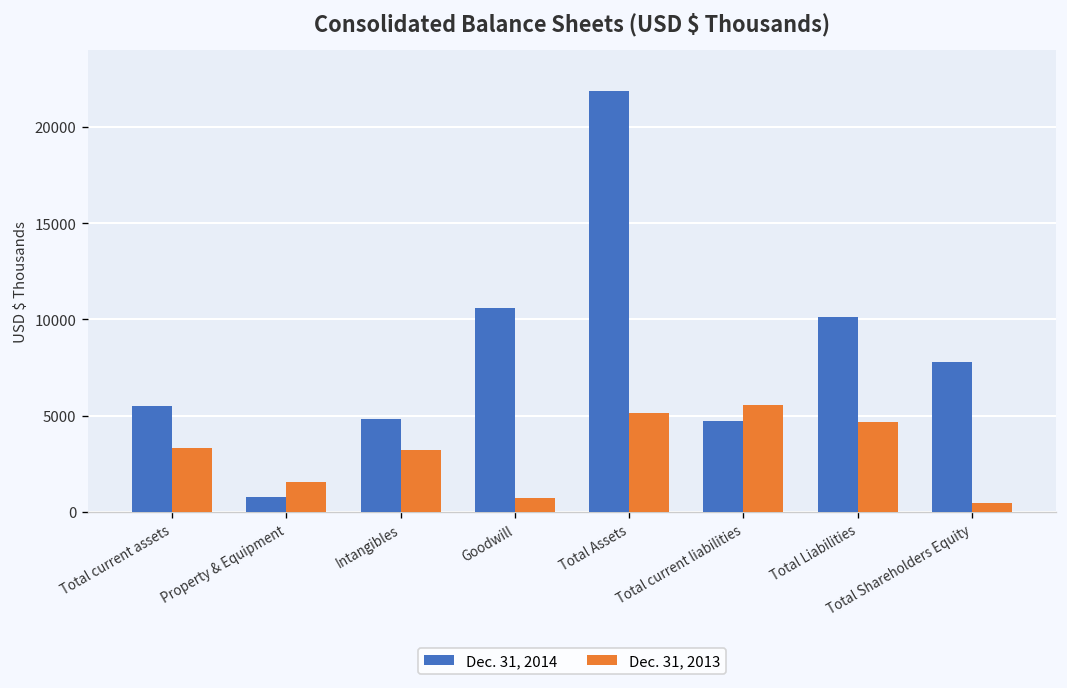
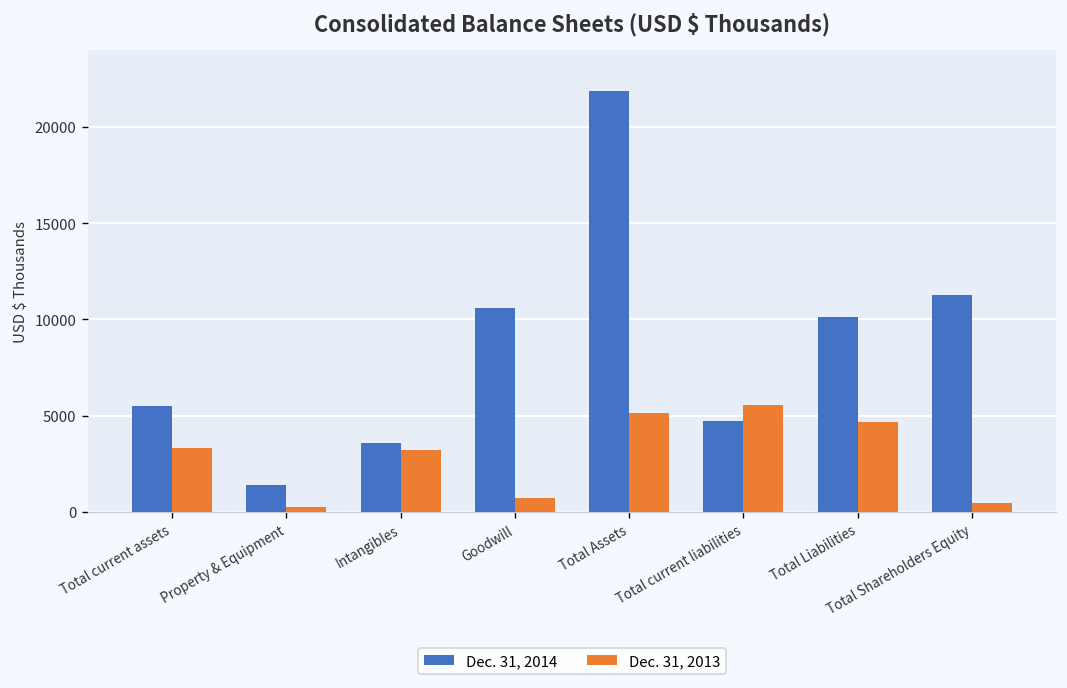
  {
    "Dec. 31, 2014": {
      "Total current assets": 5500,
-     "Property & Equipment": 700,
-     "Intangibles": 4800,
+     "Property & Equipment": 1400,
+     "Intangibles": 3600,
      "Goodwill": 10600,
      "Total Assets": 21900,
      "Total current liabilities": 4700,
      "Total Liabilities": 10100,
-     "Total Shareholders Equity": 7800
+     "Total Shareholders Equity": 11300
    },
    "Dec. 31, 2013": {
      "Total current assets": 3300,
-     "Property & Equipment": 1600,
+     "Property & Equipment": 200,
      "Intangibles": 3200,
      "Goodwill": 700,
      "Total Assets": 5100,
      "Total current liabilities": 5500,
      "Total Liabilities": 4600,
      "Total Shareholders Equity": 500
    }
  }
